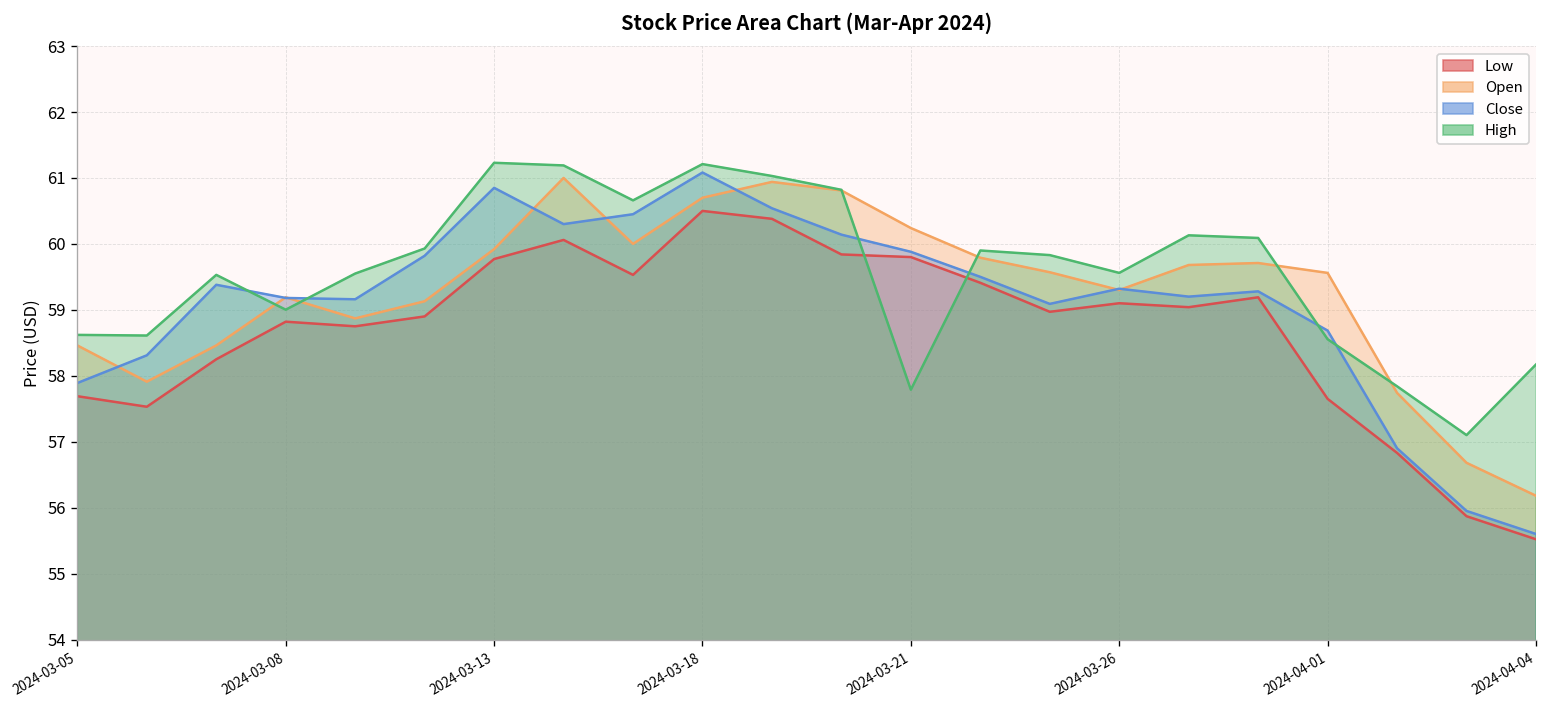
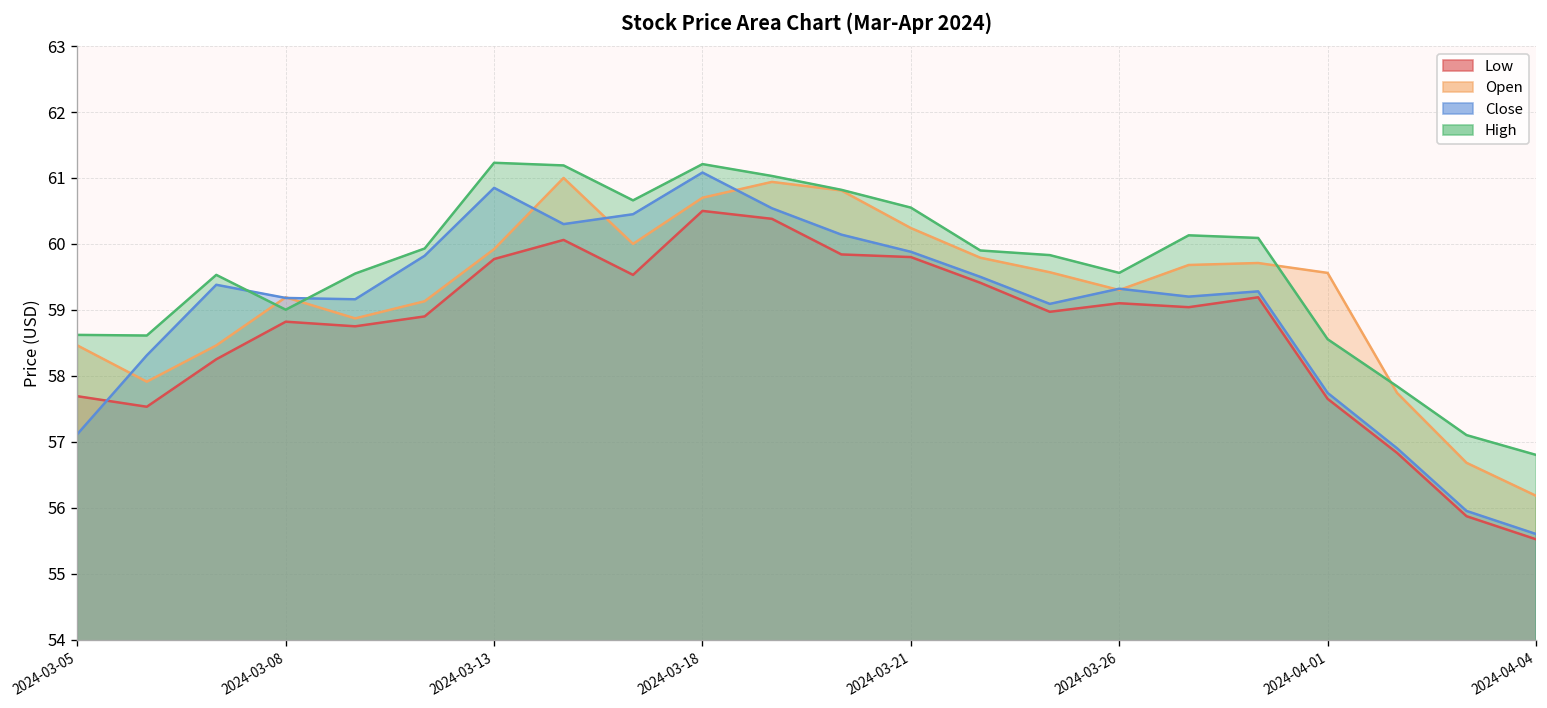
  {
    "Close": {
-     "2024-03-05": 57.9,
+     "2024-03-05": 57.1,
      "2024-03-13": 60.8,
      "2024-03-18": 61.1,
      "2024-03-21": 59.9,
-     "2024-04-01": 58.7,
+     "2024-04-01": 57.7,
      "2024-04-04": 55.6
    },
    "High": {
      "2024-03-05": 58.6,
      "2024-03-08": 59.0,
      "2024-03-13": 61.2,
      "2024-03-18": 61.2,
-     "2024-03-21": 57.8,
+     "2024-03-21": 60.5,
      "2024-03-26": 59.6,
      "2024-04-01": 58.6,
-     "2024-04-04": 58.2
+     "2024-04-04": 56.8
    }
  }
